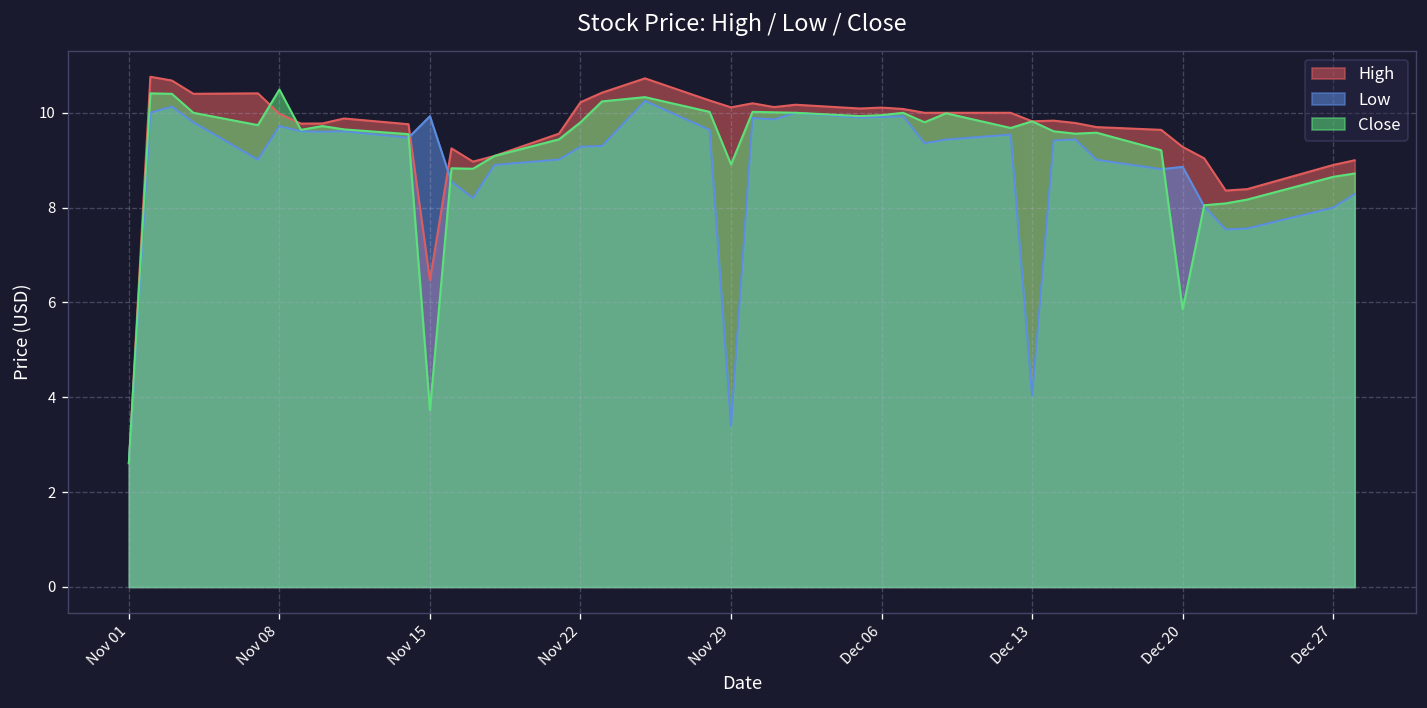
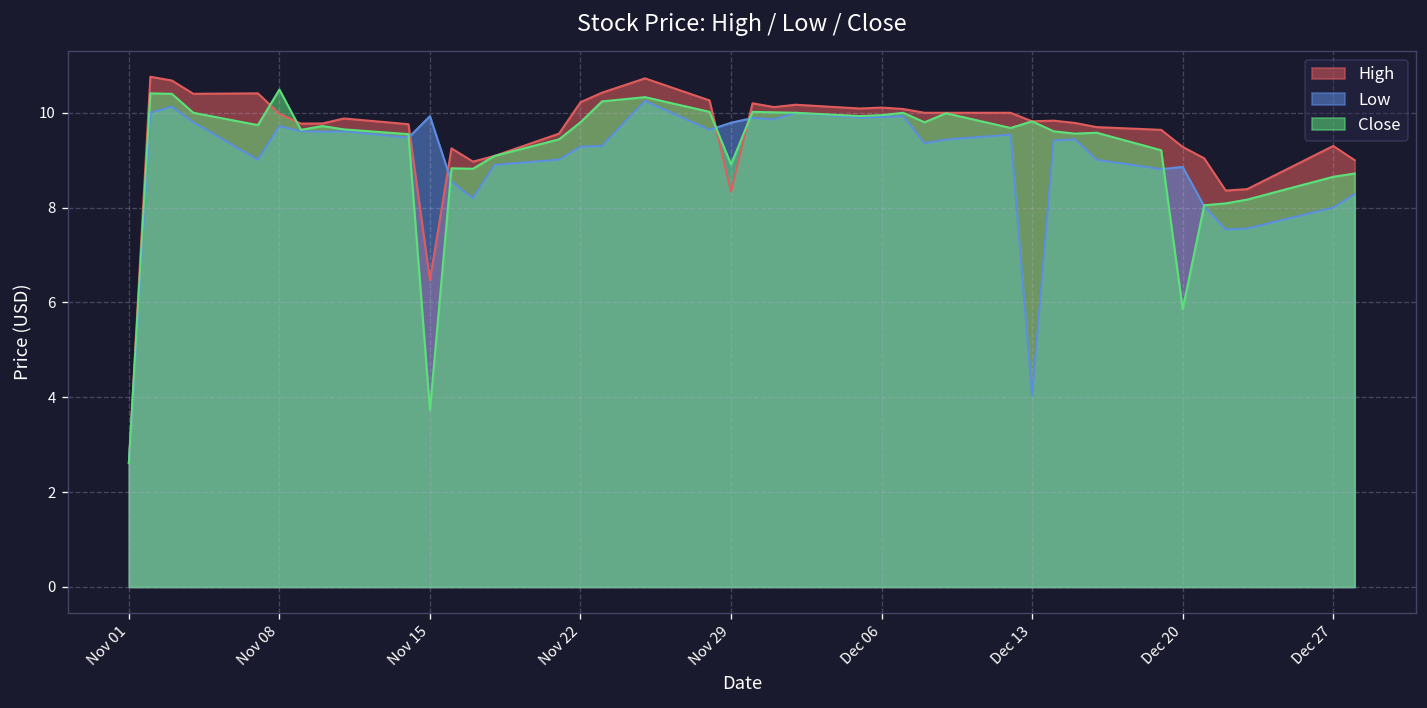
  {
    "High": {
      "Nov 08": 10.0,
      "Nov 15": 6.5,
      "Nov 22": 10.2,
-     "Nov 29": 10.1,
+     "Nov 29": 8.3,
      "Dec 06": 10.1,
      "Dec 20": 9.3,
-     "Dec 27": 8.9
+     "Dec 27": 9.3
    },
    "Low": {
      "Nov 08": 9.7,
      "Nov 15": 9.9,
      "Nov 22": 9.3,
-     "Nov 29": 3.4,
+     "Nov 29": 9.8,
      "Dec 13": 4.0,
      "Dec 20": 8.9,
      "Dec 27": 8.0
    },
    "Close": {
      "Nov 08": 10.5,
      "Nov 15": 3.7,
      "Nov 22": 9.8,
      "Nov 29": 8.9,
      "Dec 20": 5.9,
      "Dec 27": 8.7
    }
  }
